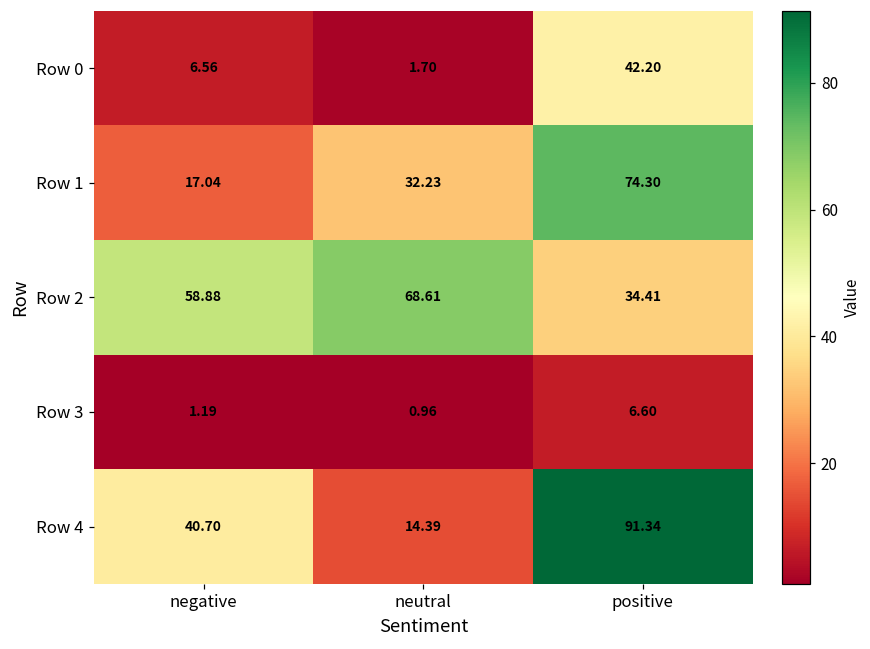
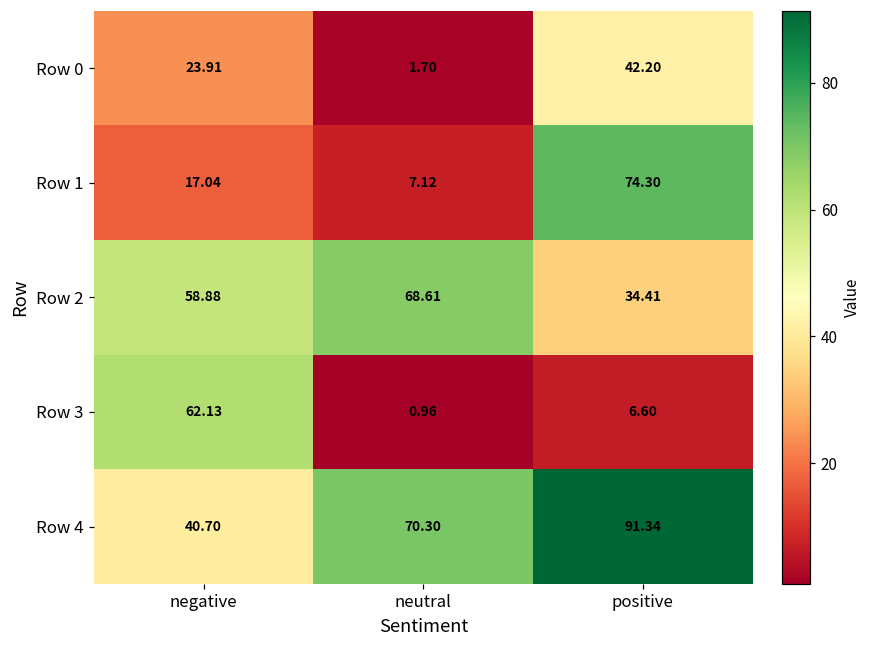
  {
    "Row 0": {
-     "negative": 6.56,
+     "negative": 23.91,
      "neutral": 1.70,
      "positive": 42.20
    },
    "Row 1": {
      "negative": 17.04,
-     "neutral": 32.23,
+     "neutral": 7.12,
      "positive": 74.30
    },
    "Row 2": {
      "negative": 58.88,
      "neutral": 68.61,
      "positive": 34.41
    },
    "Row 3": {
-     "negative": 1.19,
+     "negative": 62.13,
      "neutral": 0.96,
      "positive": 6.60
    },
    "Row 4": {
      "negative": 40.70,
-     "neutral": 14.39,
+     "neutral": 70.30,
      "positive": 91.34
    }
  }
